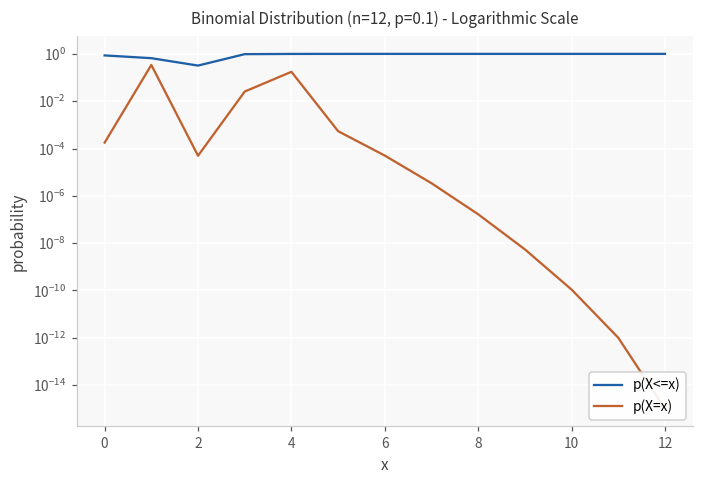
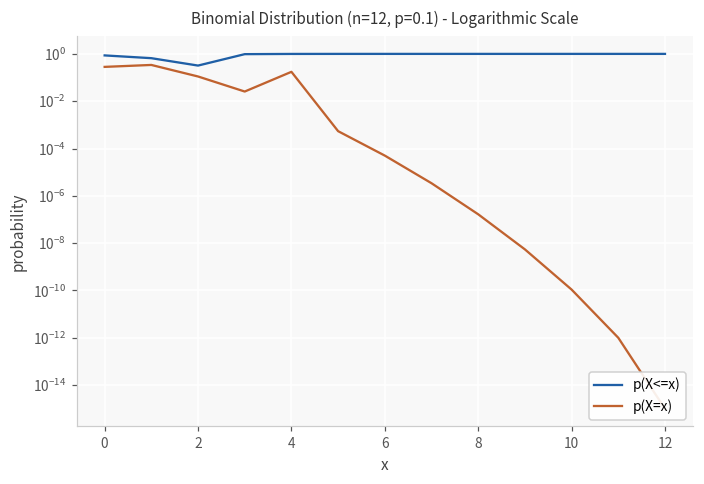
  {
    "p(X<=x)": {
      "0": 0.9,
      "2": 0.3,
      "4": 1,
      "6": 1,
      "8": 1,
      "10": 1,
      "12": 1
    },
    "p(X=x)": {
-     "0": 0.0002,
-     "2": 0.00005,
+     "0": 0.3,
+     "2": 0.1,
      "4": 0.2,
      "6": 0.00005,
      "8": 0.0000002,
      "10": 0.0000000001
    }
  }
